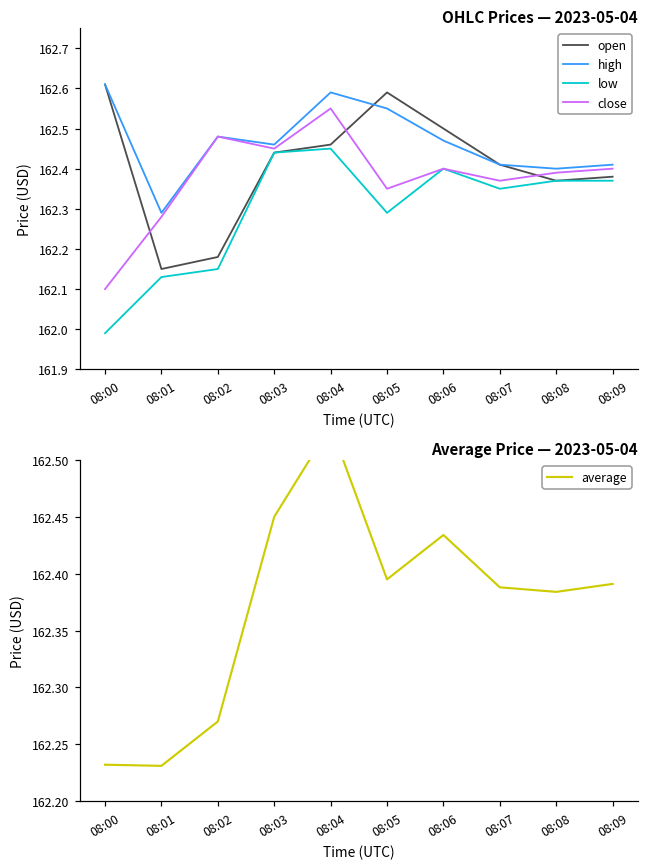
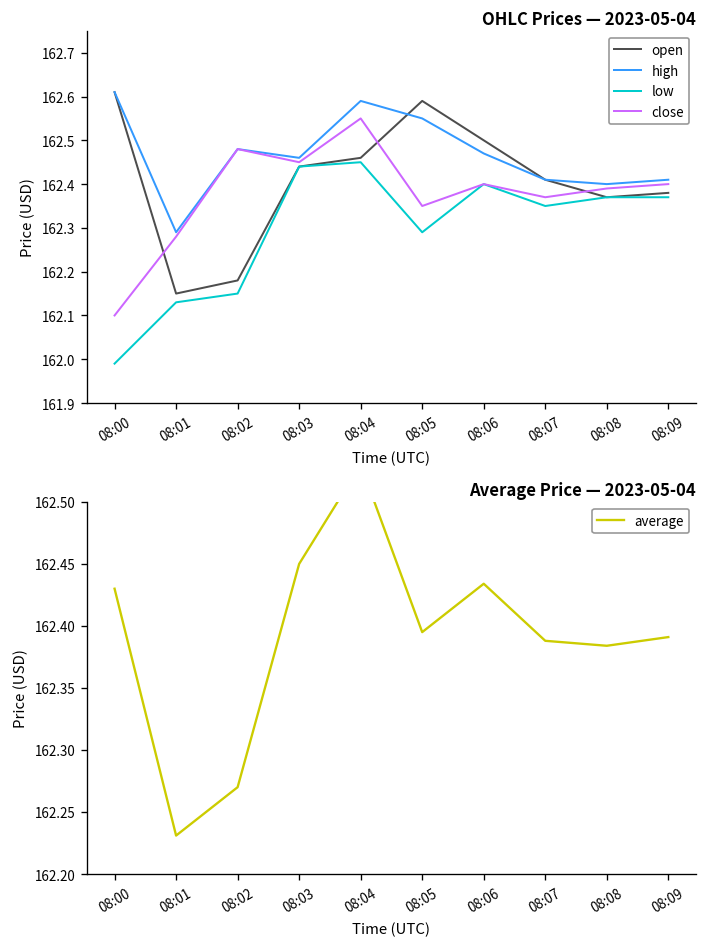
  {
    "OHLC Prices — 2023-05-04": {
      "open": {
        "08:01": 162.15,
        "08:02": 162.18,
        "08:04": 162.46,
        "08:05": 162.59,
        "08:06": 162.50,
        "08:09": 162.38
      },
      "high": {
        "08:01": 162.29,
        "08:03": 162.46,
        "08:04": 162.59,
        "08:05": 162.55,
        "08:06": 162.47,
        "08:08": 162.40,
        "08:09": 162.41
      },
      "low": {
        "08:00": 161.99,
        "08:01": 162.13,
        "08:02": 162.15,
        "08:04": 162.45,
        "08:05": 162.29,
        "08:07": 162.35,
        "08:09": 162.37
      },
      "close": {
        "08:00": 162.10,
        "08:01": 162.28,
        "08:03": 162.45,
        "08:04": 162.55,
        "08:05": 162.35,
        "08:07": 162.37,
        "08:08": 162.39,
        "08:09": 162.40
      }
    },
    "Average Price — 2023-05-04": {
-     "08:00": 162.232,
+     "08:00": 162.430,
      "08:01": 162.231,
      "08:02": 162.270,
      "08:03": 162.450,
      "08:05": 162.395,
      "08:06": 162.434,
      "08:07": 162.388,
      "08:08": 162.384,
      "08:09": 162.391
    }
  }
